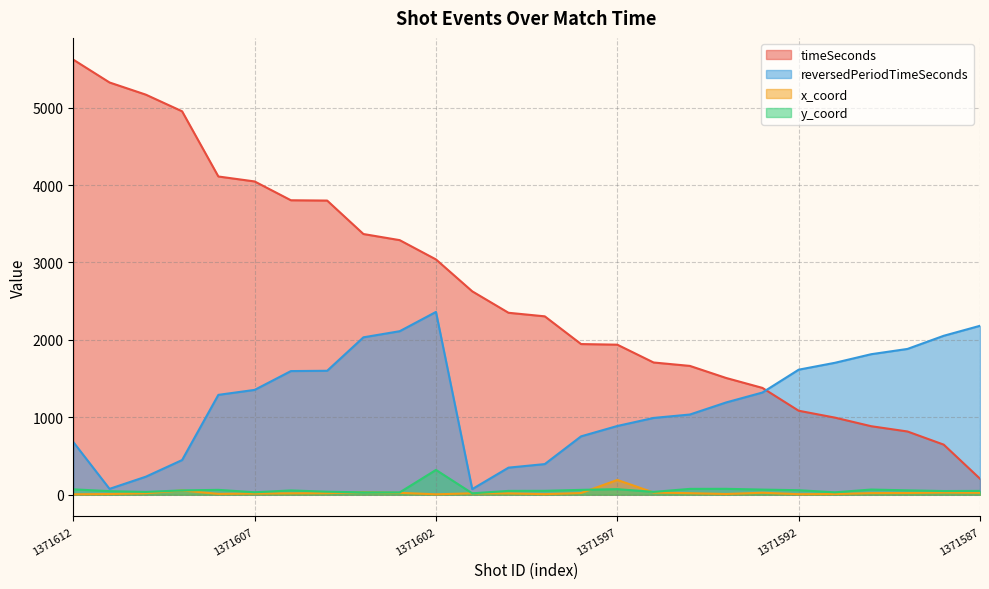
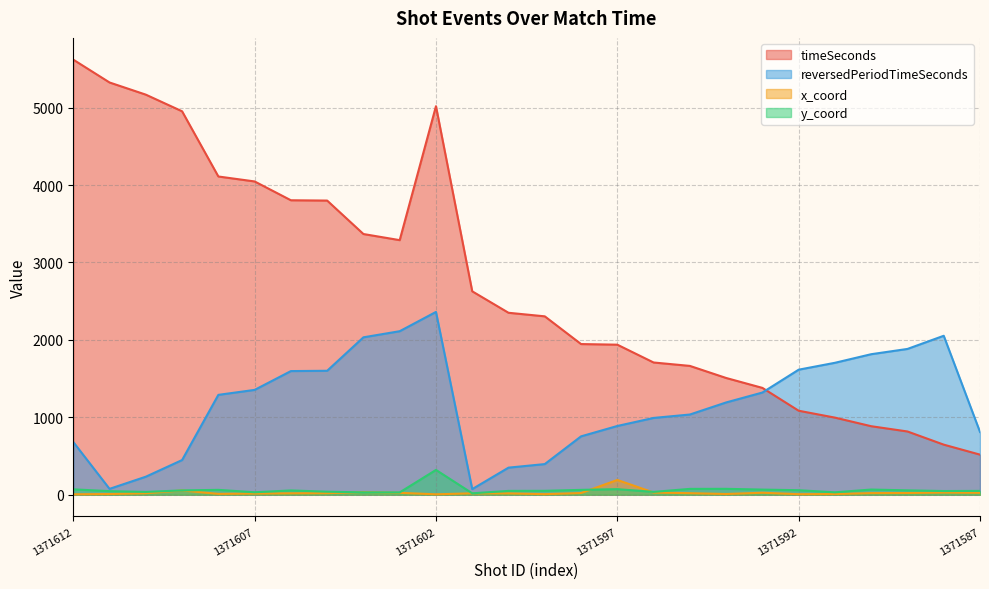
  {
    "timeSeconds": {
      "1371612": 5600,
      "1371607": 4000,
-     "1371602": 3000,
+     "1371602": 5000,
      "1371597": 1900,
      "1371592": 1100,
-     "1371587": 200
+     "1371587": 500
    },
    "reversedPeriodTimeSeconds": {
      "1371612": 700,
      "1371607": 1400,
      "1371602": 2400,
      "1371597": 900,
      "1371592": 1600,
-     "1371587": 2200
+     "1371587": 800
    },
    "x_coord": {
      "1371612": 0,
      "1371602": 0,
      "1371597": 200,
      "1371592": 0
    },
    "y_coord": {
      "1371612": 100,
      "1371602": 300,
      "1371597": 100,
      "1371592": 100
    }
  }
